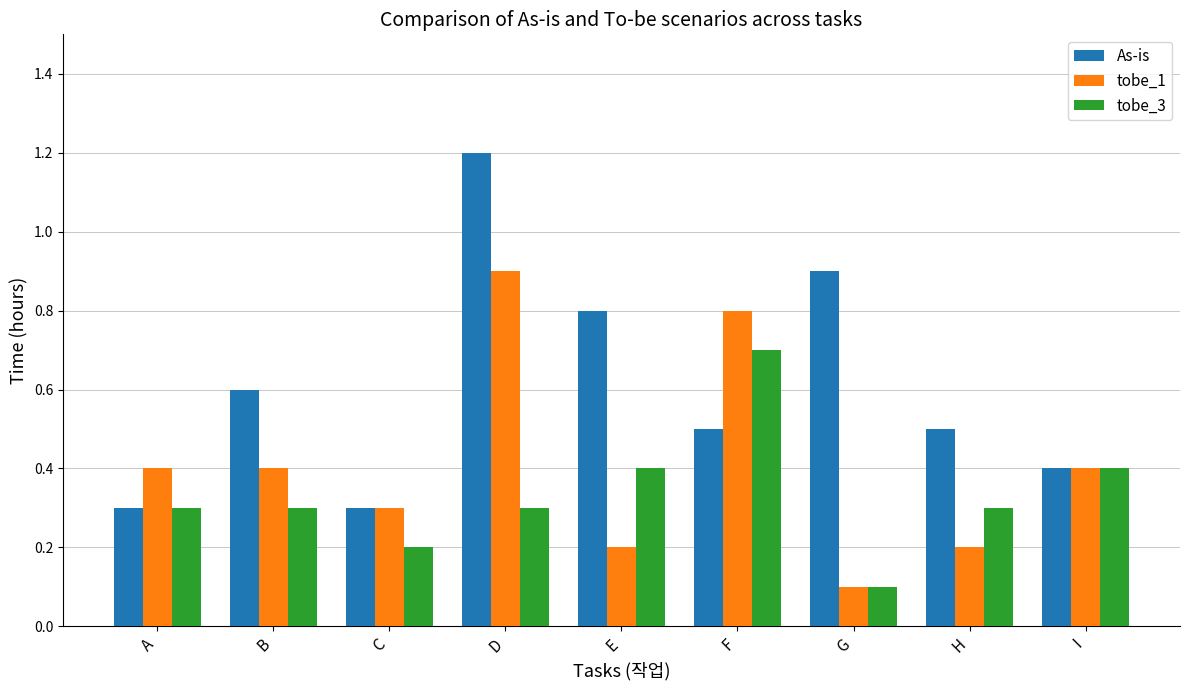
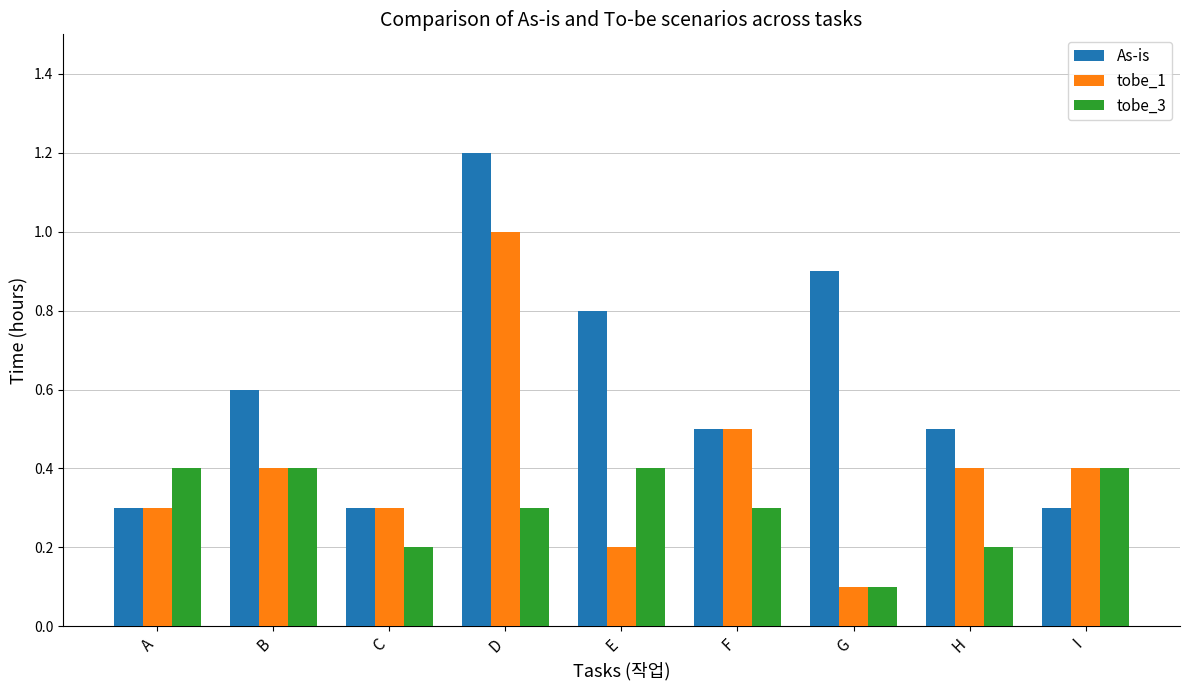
  {
    "As-is": {
      "A": 0.3,
      "B": 0.6,
      "C": 0.3,
      "D": 1.2,
      "E": 0.8,
      "F": 0.5,
      "G": 0.9,
      "H": 0.5,
-     "I": 0.4
+     "I": 0.3
    },
    "tobe_1": {
-     "A": 0.4,
+     "A": 0.3,
      "B": 0.4,
      "C": 0.3,
-     "D": 0.9,
+     "D": 1.0,
      "E": 0.2,
-     "F": 0.8,
+     "F": 0.5,
      "G": 0.1,
-     "H": 0.2,
+     "H": 0.4,
      "I": 0.4
    },
    "tobe_3": {
-     "A": 0.3,
-     "B": 0.3,
+     "A": 0.4,
+     "B": 0.4,
      "C": 0.2,
      "D": 0.3,
      "E": 0.4,
-     "F": 0.7,
+     "F": 0.3,
      "G": 0.1,
-     "H": 0.3,
+     "H": 0.2,
      "I": 0.4
    }
  }
